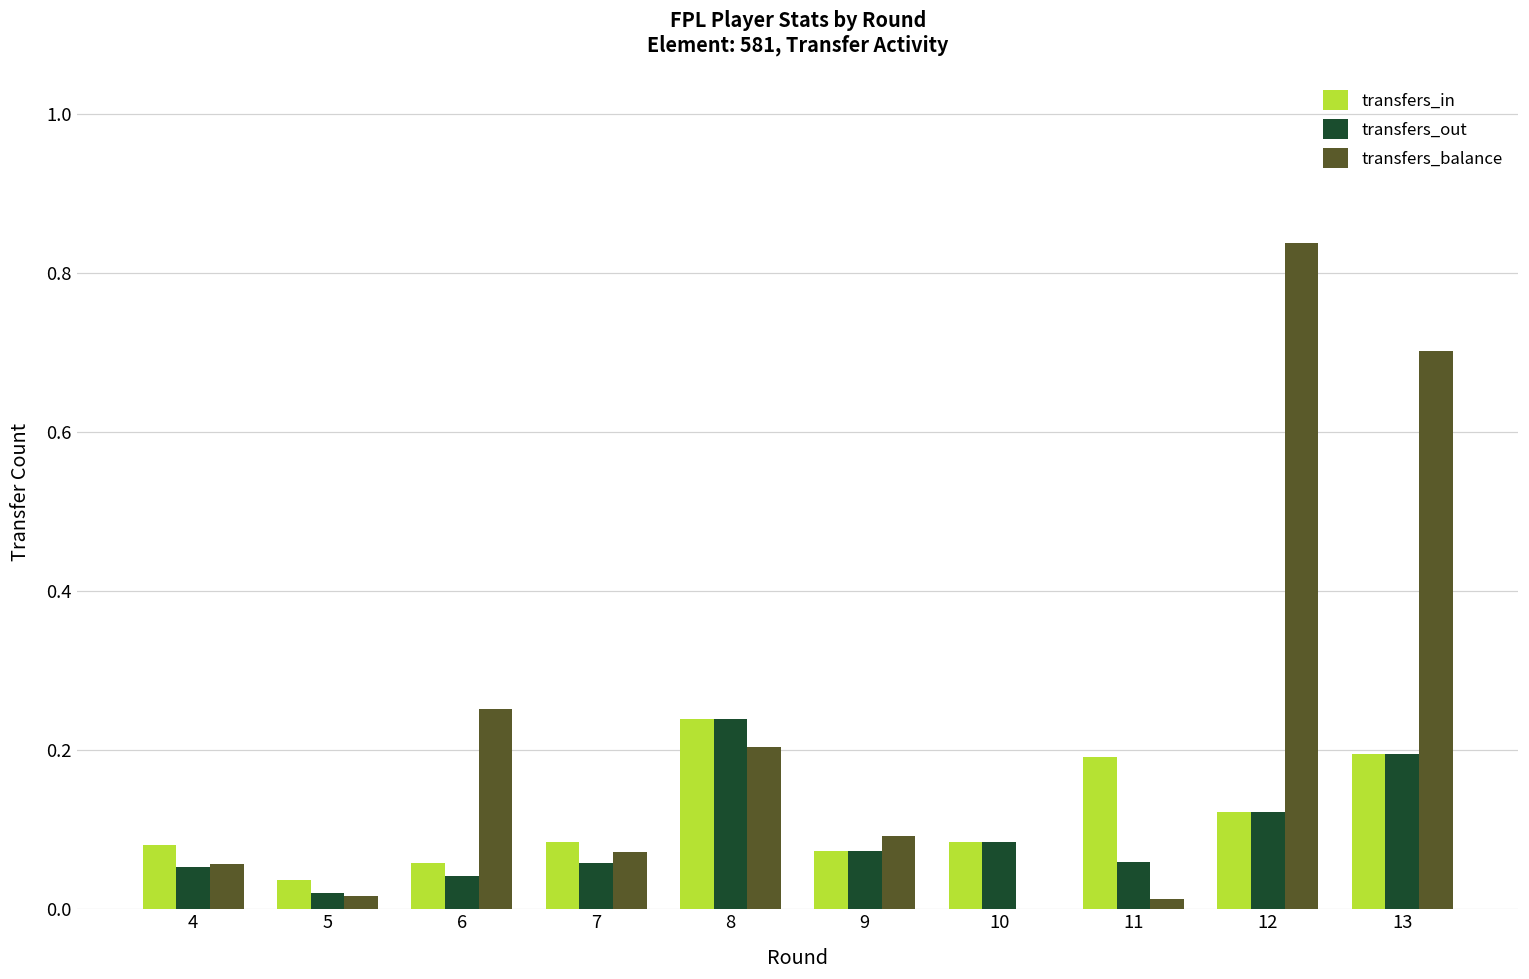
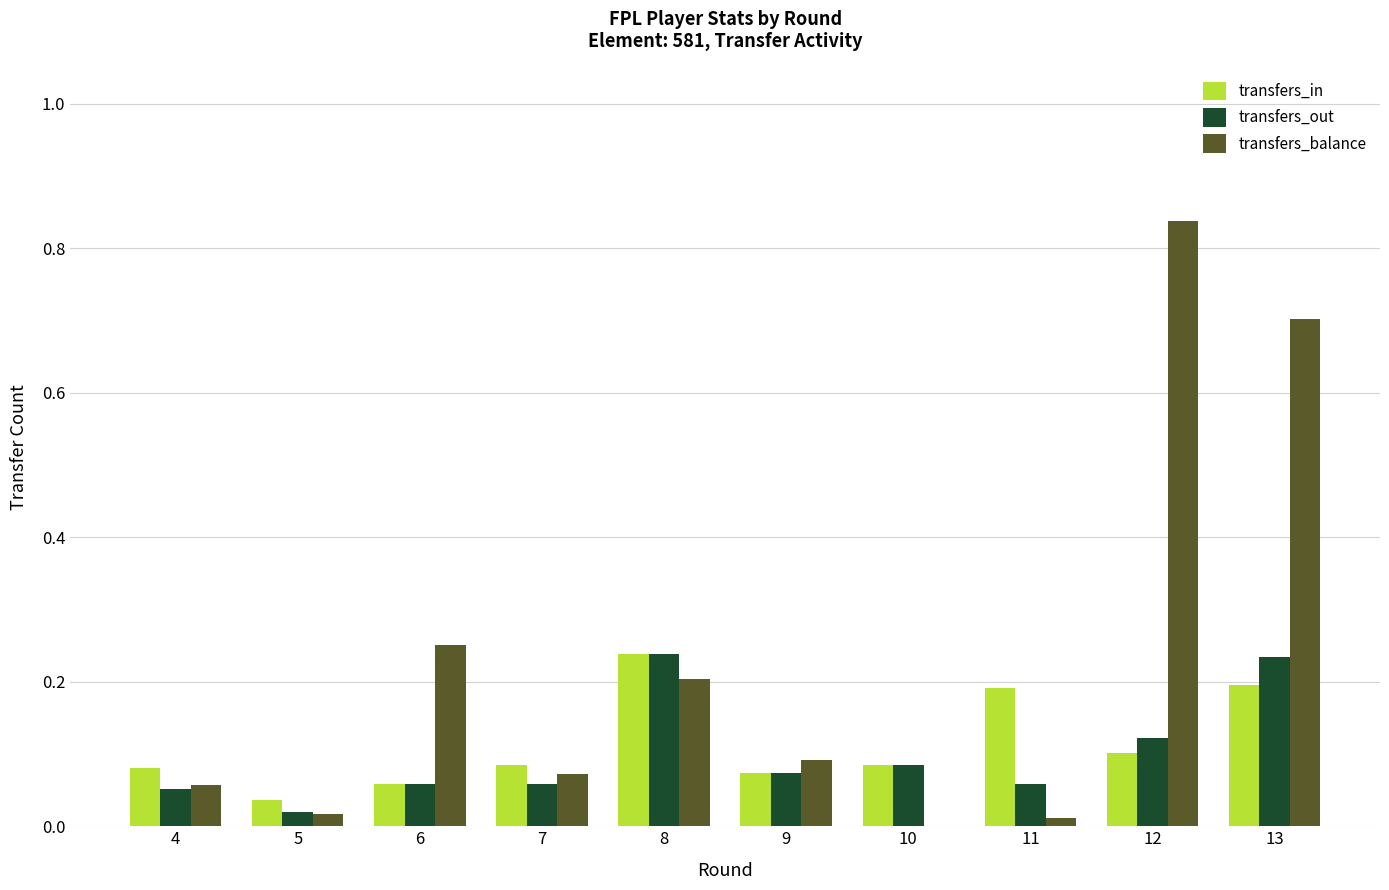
  {
    "transfers_in": {
      "4": 0.08,
      "5": 0.04,
      "6": 0.06,
      "7": 0.08,
      "8": 0.24,
      "9": 0.07,
      "10": 0.08,
      "11": 0.19,
-     "12": 0.12,
+     "12": 0.10,
      "13": 0.19
    },
    "transfers_out": {
      "4": 0.05,
      "5": 0.02,
-     "6": 0.04,
+     "6": 0.06,
      "7": 0.06,
      "8": 0.24,
      "9": 0.07,
      "10": 0.08,
      "11": 0.06,
      "12": 0.12,
-     "13": 0.19
+     "13": 0.23
    },
    "transfers_balance": {
      "4": 0.06,
      "5": 0.02,
      "6": 0.25,
      "7": 0.07,
      "8": 0.20,
      "9": 0.09,
      "10": 0.00,
      "11": 0.01,
      "12": 0.84,
      "13": 0.70
    }
  }
